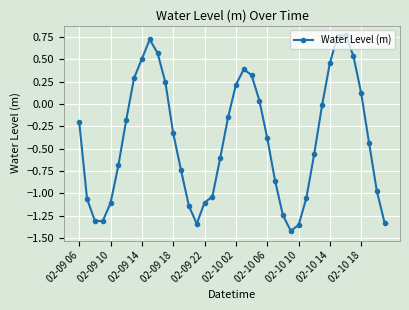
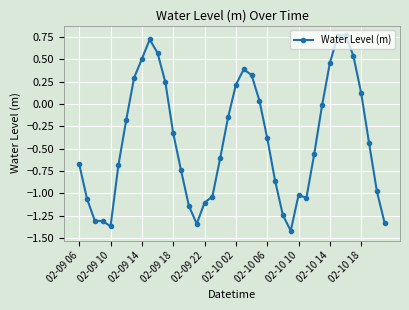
  {
-   "02-09 06": -0.2,
-   "02-09 10": -1.1,
+   "02-09 06": -0.7,
+   "02-09 10": -1.4,
    "02-09 14": 0.5,
    "02-09 18": -0.3,
    "02-09 22": -1.1,
    "02-10 02": 0.2,
    "02-10 06": -0.4,
-   "02-10 10": -1.4,
+   "02-10 10": -1.0,
    "02-10 14": 0.5,
    "02-10 18": 0.1
  }
